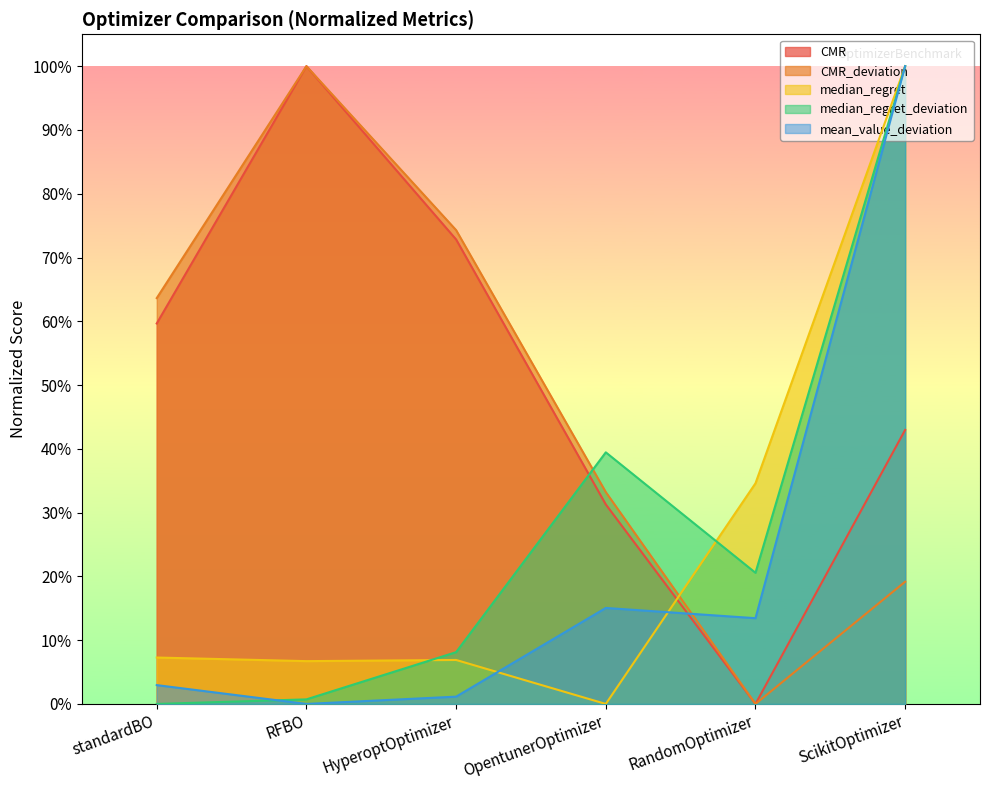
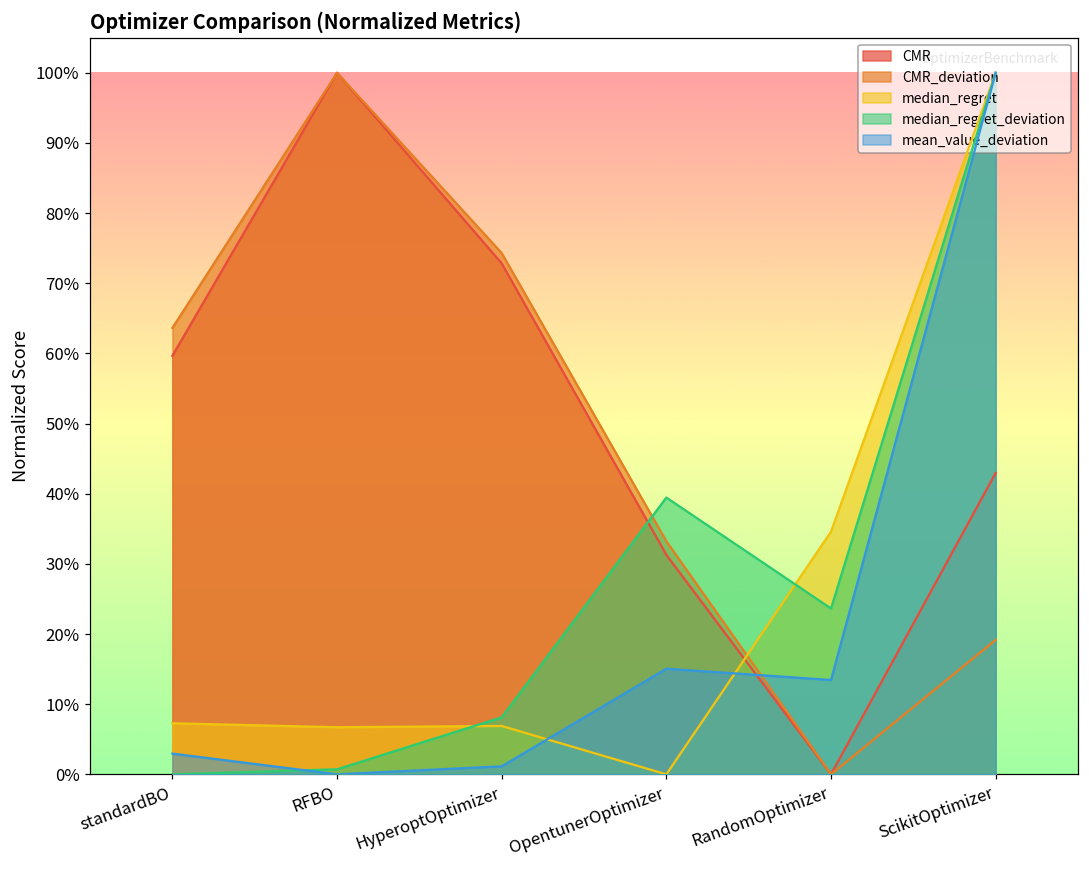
  {
    "median_regret_deviation": {
      "standardBO": "0%",
      "RFBO": "1%",
      "HyperoptOptimizer": "8%",
      "OpentunerOptimizer": "39%",
-     "RandomOptimizer": "21%"
+     "RandomOptimizer": "24%"
    },
    "mean_value_deviation": {
      "standardBO": "3%",
      "RFBO": "0%",
      "HyperoptOptimizer": "1%",
      "OpentunerOptimizer": "15%",
      "RandomOptimizer": "13%"
    }
  }
